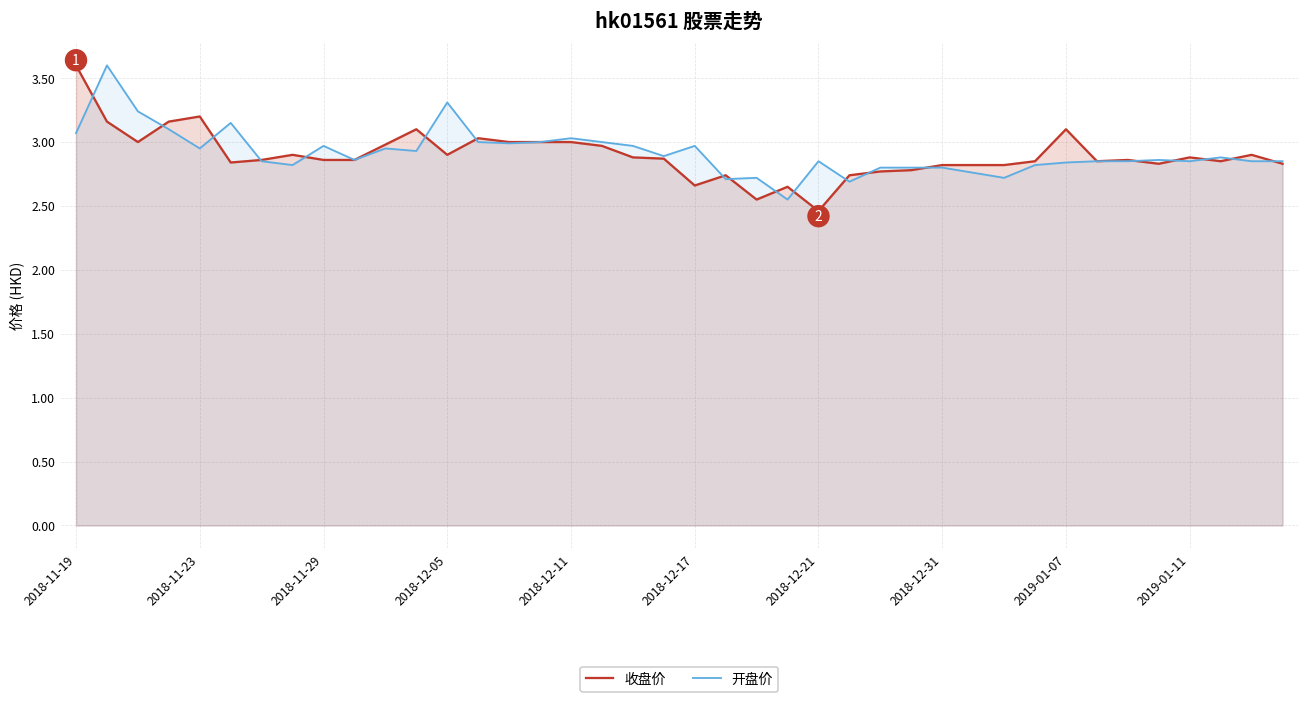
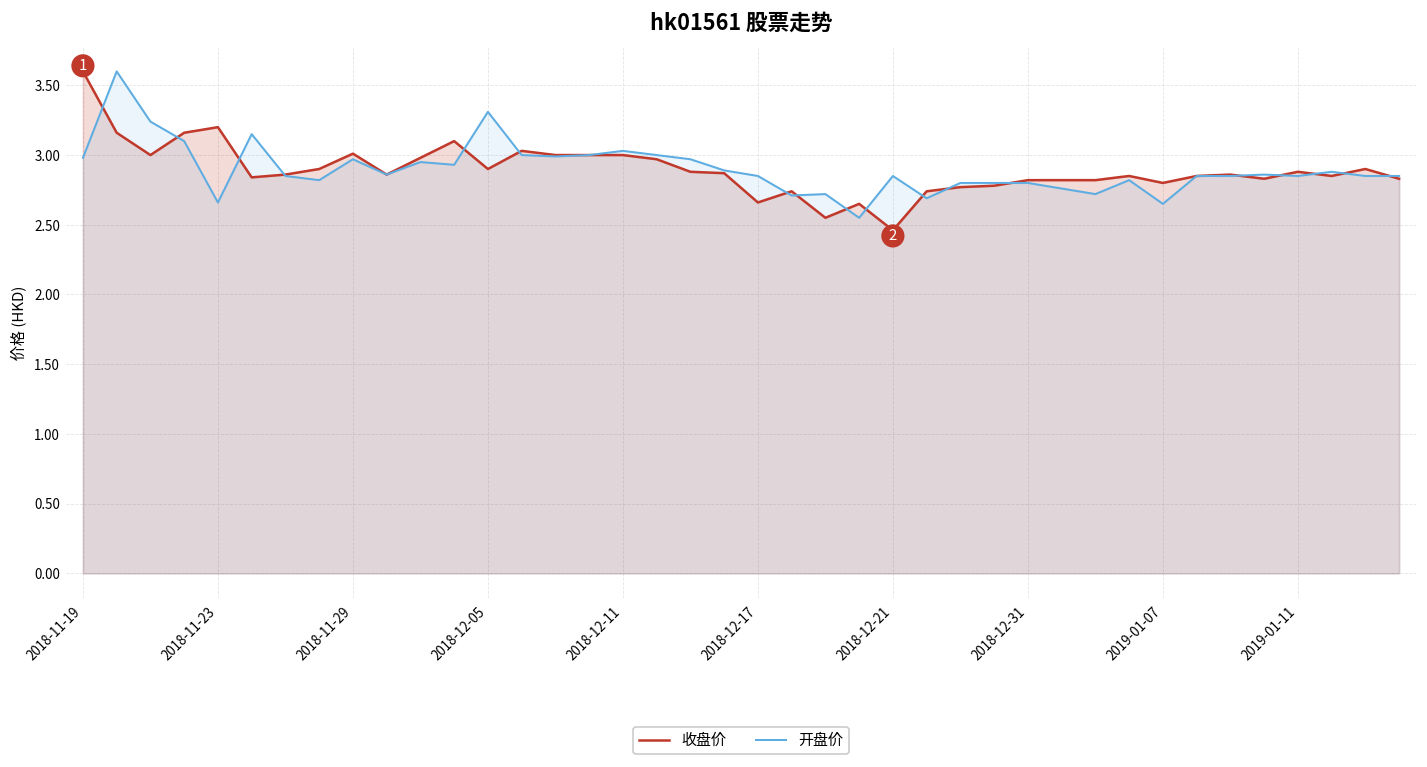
  {
    "收盘价": {
      "2018-11-23": 3.20,
-     "2018-11-29": 2.86,
+     "2018-11-29": 3.01,
      "2018-12-05": 2.90,
      "2018-12-11": 3.00,
      "2018-12-17": 2.66,
-     "2019-01-07": 3.1,
+     "2019-01-07": 2.8,
      "2019-01-11": 2.88
    },
    "开盘价": {
-     "2018-11-19": 3.07,
-     "2018-11-23": 2.95,
+     "2018-11-19": 2.98,
+     "2018-11-23": 2.66,
      "2018-11-29": 2.97,
      "2018-12-05": 3.31,
      "2018-12-11": 3.03,
-     "2018-12-17": 2.97,
+     "2018-12-17": 2.85,
      "2018-12-21": 2.85,
-     "2019-01-07": 2.84,
+     "2019-01-07": 2.65,
      "2019-01-11": 2.85
    }
  }
